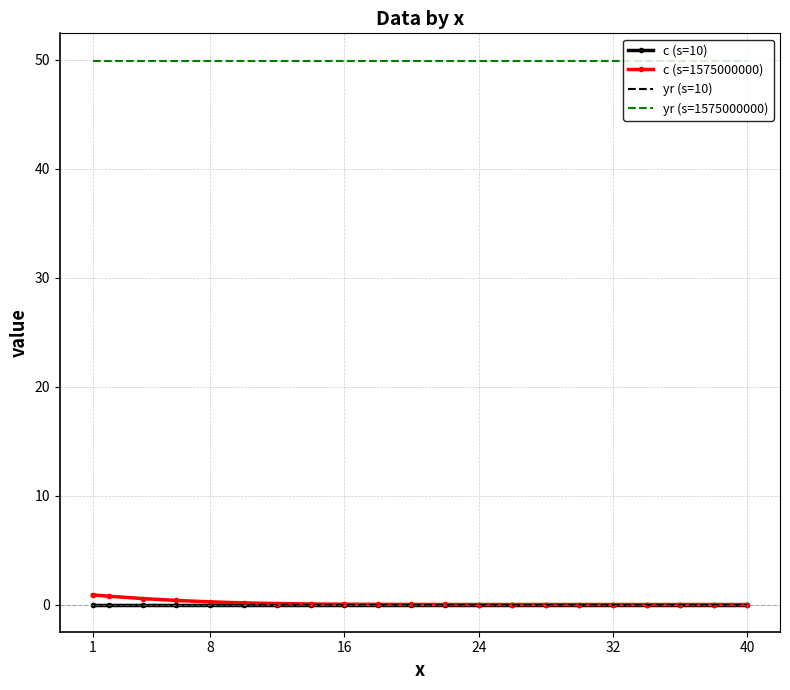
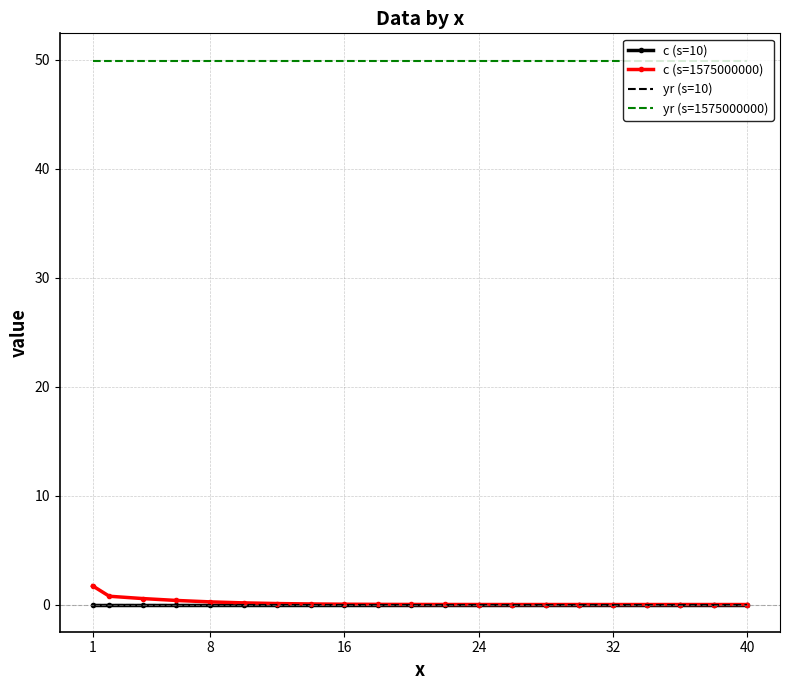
  {
    "yr (s=10)": {
      "1": 0.0,
      "8": 0.0
    },
    "c (s=1575000000)": {
-     "1": 0.9,
+     "1": 1.7,
      "8": 0.2
    },
    "yr (s=1575000000)": {
      "1": 49.9,
      "8": 49.9,
      "16": 49.9,
      "24": 49.9,
      "32": 49.9
    }
  }
